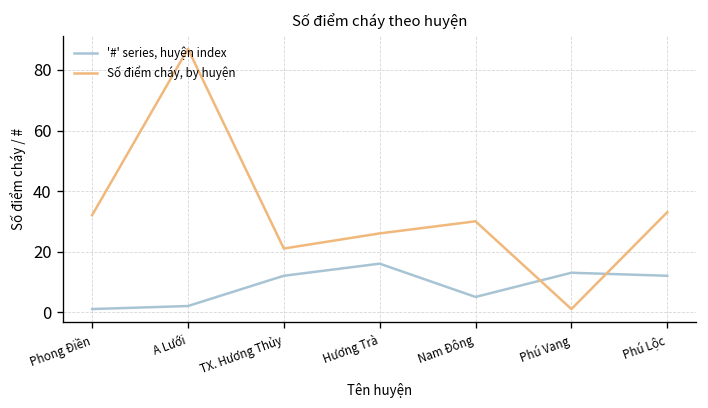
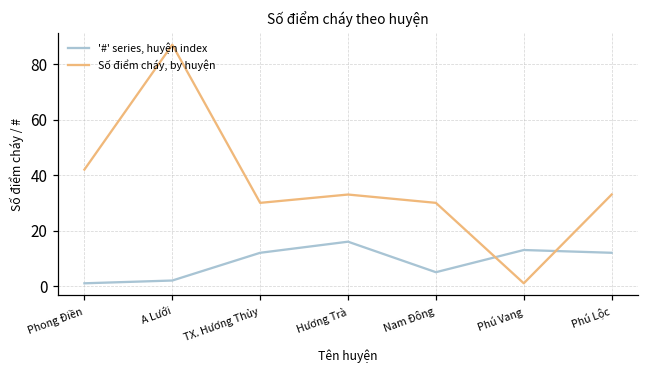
  {
    "'#' series, huyện index": {
      "Phong Điền": 1,
      "A Lưới": 2,
      "TX. Hương Thủy": 12,
      "Hương Trà": 16,
      "Nam Đông": 5,
      "Phú Vang": 13,
      "Phú Lộc": 12
    },
    "Số điểm cháy, by huyện": {
-     "Phong Điền": 32,
+     "Phong Điền": 42,
      "A Lưới": 87,
-     "TX. Hương Thủy": 21,
-     "Hương Trà": 26,
+     "TX. Hương Thủy": 30,
+     "Hương Trà": 33,
      "Nam Đông": 30,
      "Phú Vang": 1,
      "Phú Lộc": 33
    }
  }
